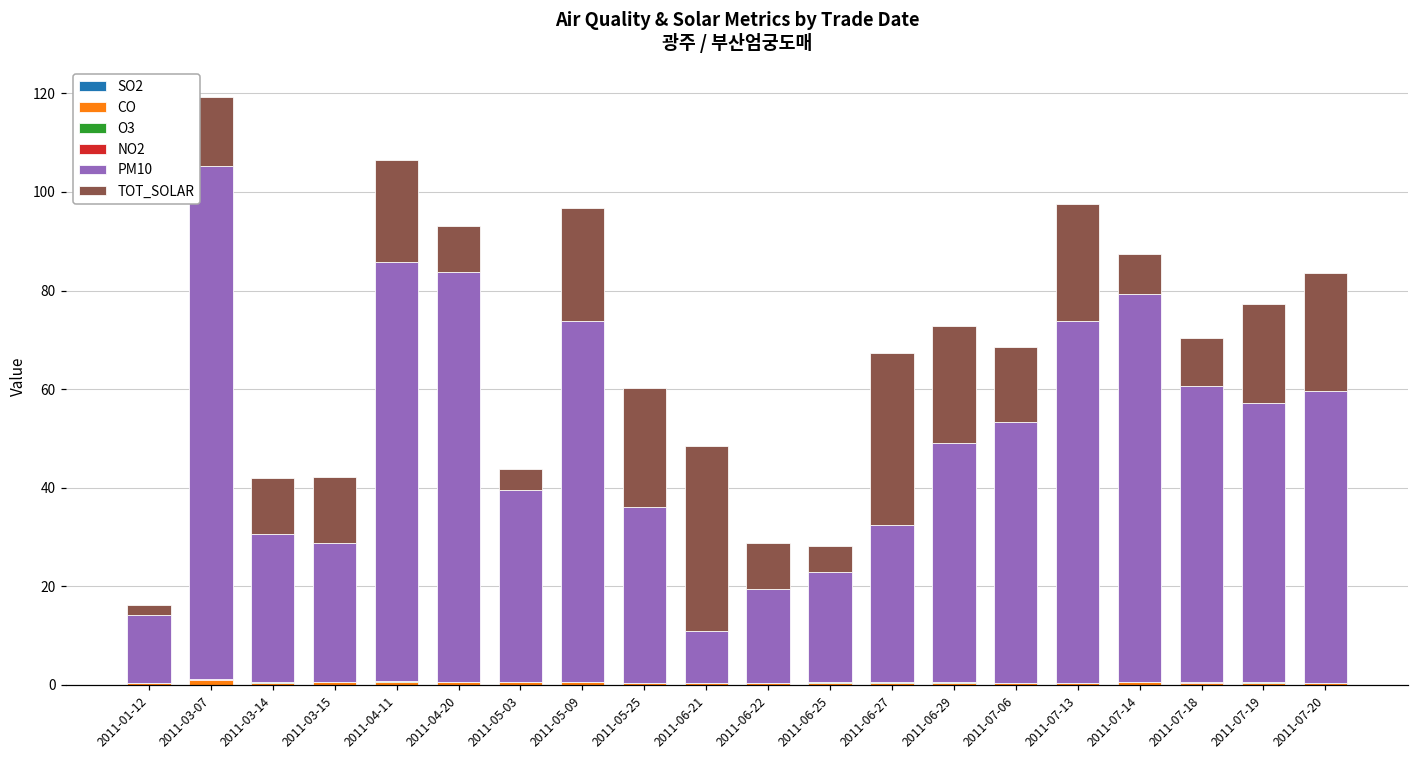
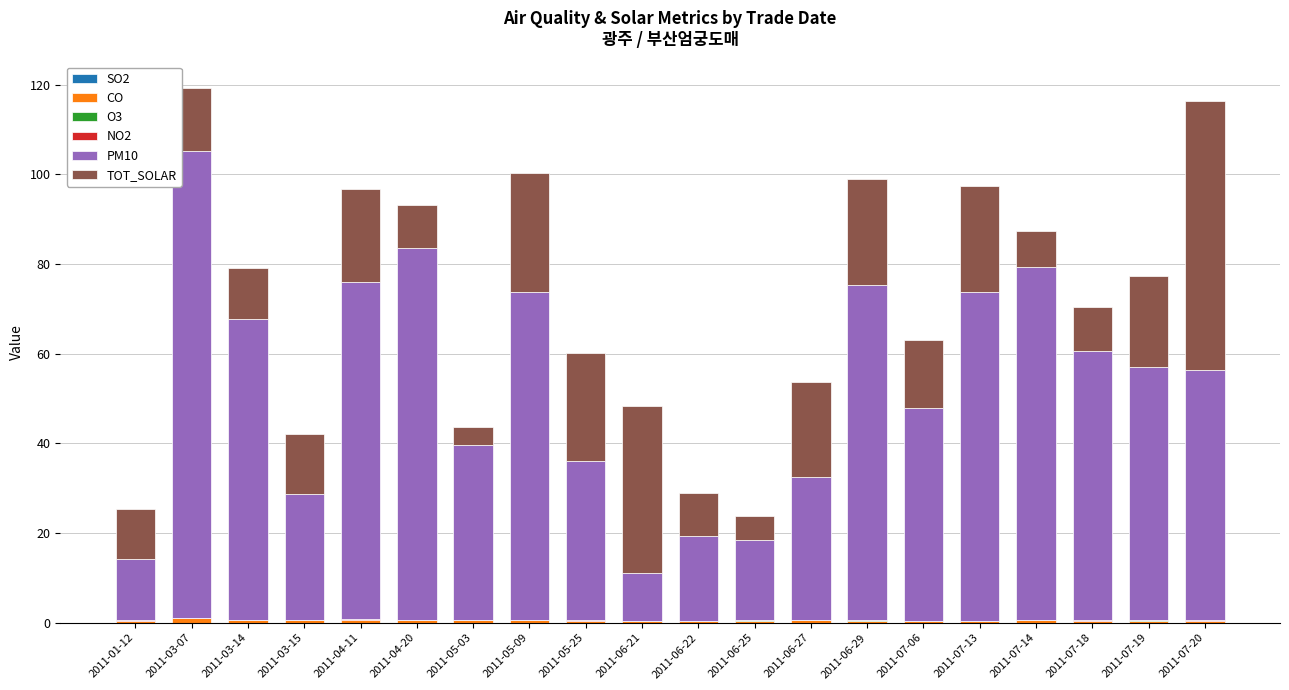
  {
    "CO": {
      "2011-03-07": 1,
      "2011-04-11": 1,
      "2011-05-09": 1
    },
    "PM10": {
      "2011-01-12": 14,
      "2011-03-07": 104,
-     "2011-03-14": 30,
+     "2011-03-14": 67,
      "2011-03-15": 28,
-     "2011-04-11": 85,
+     "2011-04-11": 75,
      "2011-04-20": 83,
      "2011-05-03": 39,
      "2011-05-09": 73,
      "2011-05-25": 36,
      "2011-06-21": 11,
      "2011-06-22": 19,
-     "2011-06-25": 22,
+     "2011-06-25": 18,
      "2011-06-27": 32,
-     "2011-06-29": 48,
-     "2011-07-06": 53,
+     "2011-06-29": 75,
+     "2011-07-06": 48,
      "2011-07-13": 73,
      "2011-07-14": 79,
      "2011-07-18": 60,
      "2011-07-19": 57,
-     "2011-07-20": 59
+     "2011-07-20": 56
    },
    "TOT_SOLAR": {
-     "2011-01-12": 2,
+     "2011-01-12": 11,
      "2011-03-07": 14,
      "2011-03-14": 11,
      "2011-03-15": 13,
      "2011-04-11": 21,
      "2011-04-20": 9,
      "2011-05-03": 4,
-     "2011-05-09": 23,
+     "2011-05-09": 26,
      "2011-05-25": 24,
      "2011-06-21": 37,
      "2011-06-22": 9,
      "2011-06-25": 5,
-     "2011-06-27": 35,
+     "2011-06-27": 21,
      "2011-06-29": 24,
      "2011-07-06": 15,
      "2011-07-13": 24,
      "2011-07-14": 8,
      "2011-07-18": 10,
      "2011-07-19": 20,
-     "2011-07-20": 24
+     "2011-07-20": 60
    }
  }
